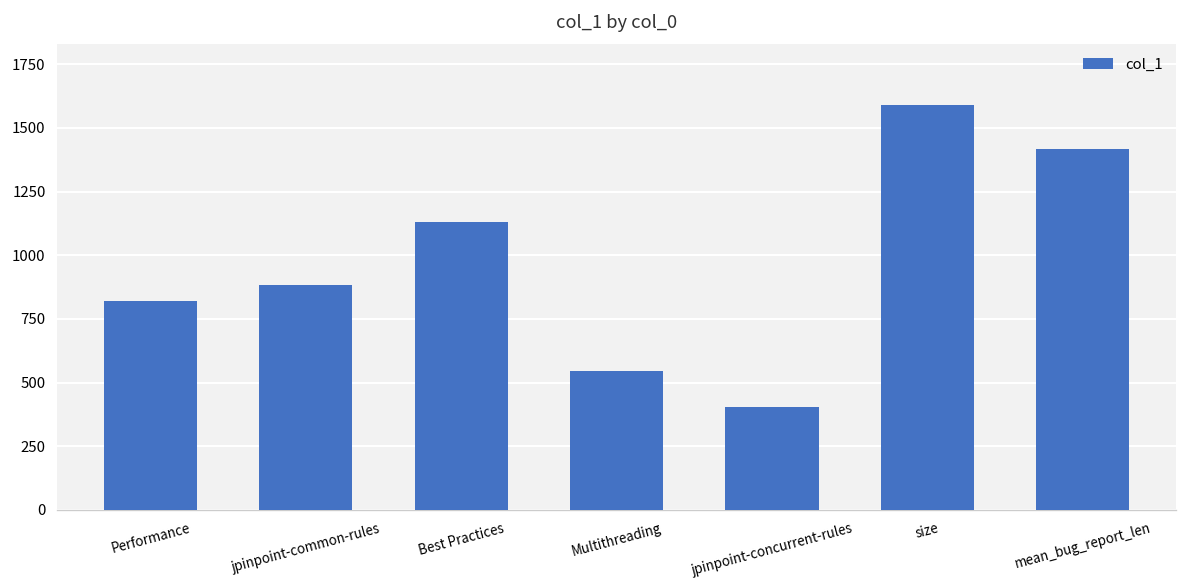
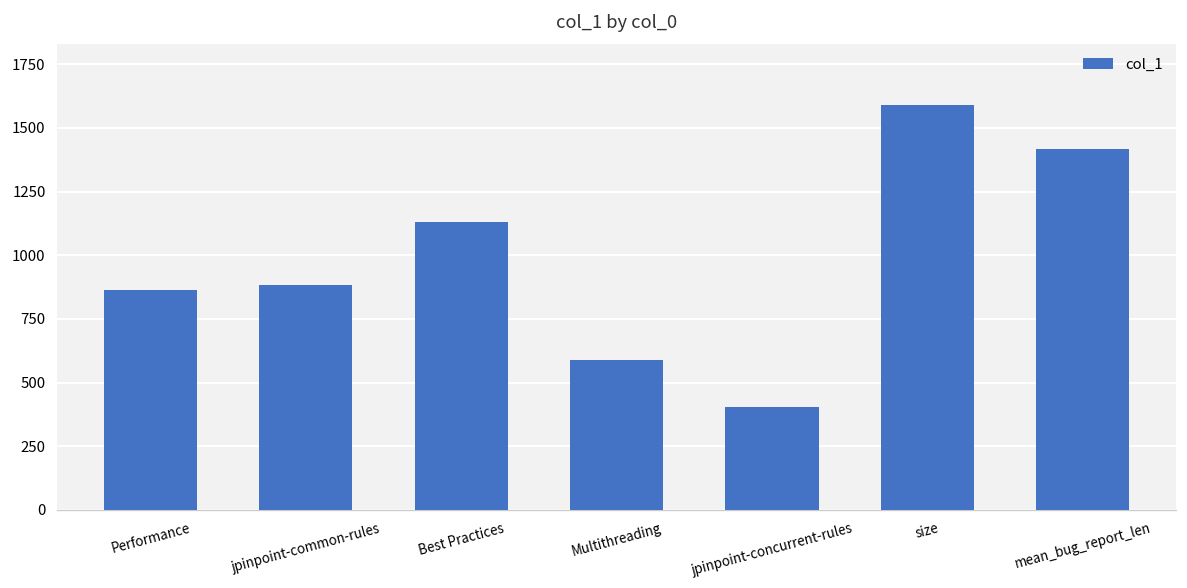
  {
-   "Performance": 820,
+   "Performance": 860,
    "jpinpoint-common-rules": 880,
    "Best Practices": 1130,
-   "Multithreading": 540,
+   "Multithreading": 590,
    "jpinpoint-concurrent-rules": 400,
    "size": 1590,
    "mean_bug_report_len": 1420
  }
